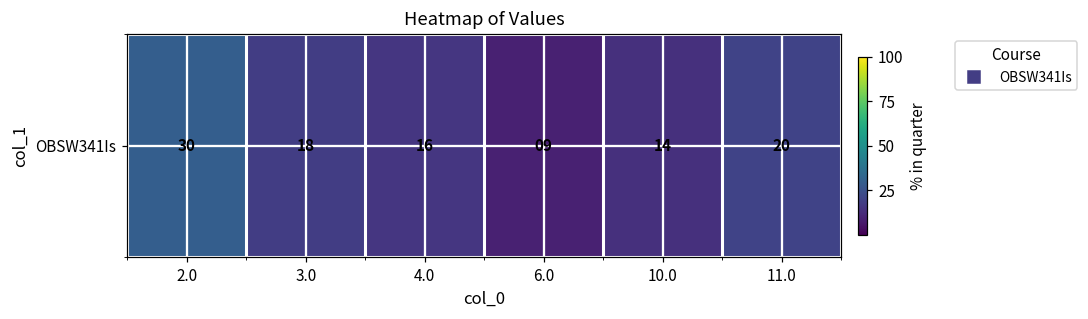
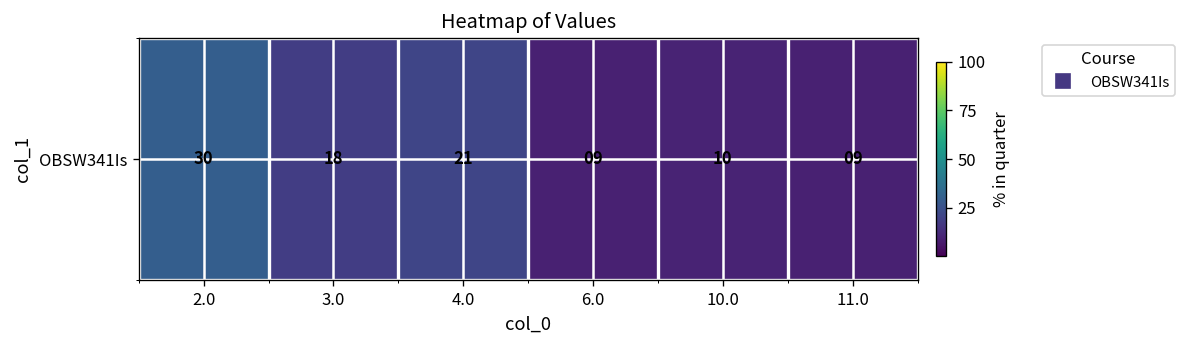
  {
    "OBSW341Is": {
      "2.0": "30",
      "3.0": "18",
-     "4.0": "16",
+     "4.0": "21",
      "6.0": "09",
-     "10.0": "14",
-     "11.0": "20"
+     "10.0": "10",
+     "11.0": "09"
    }
  }
